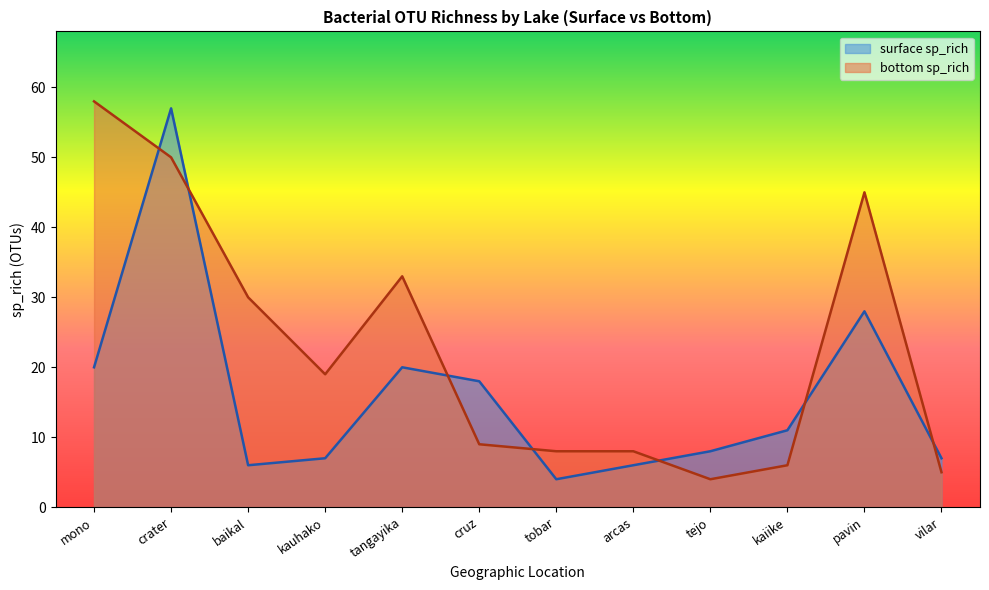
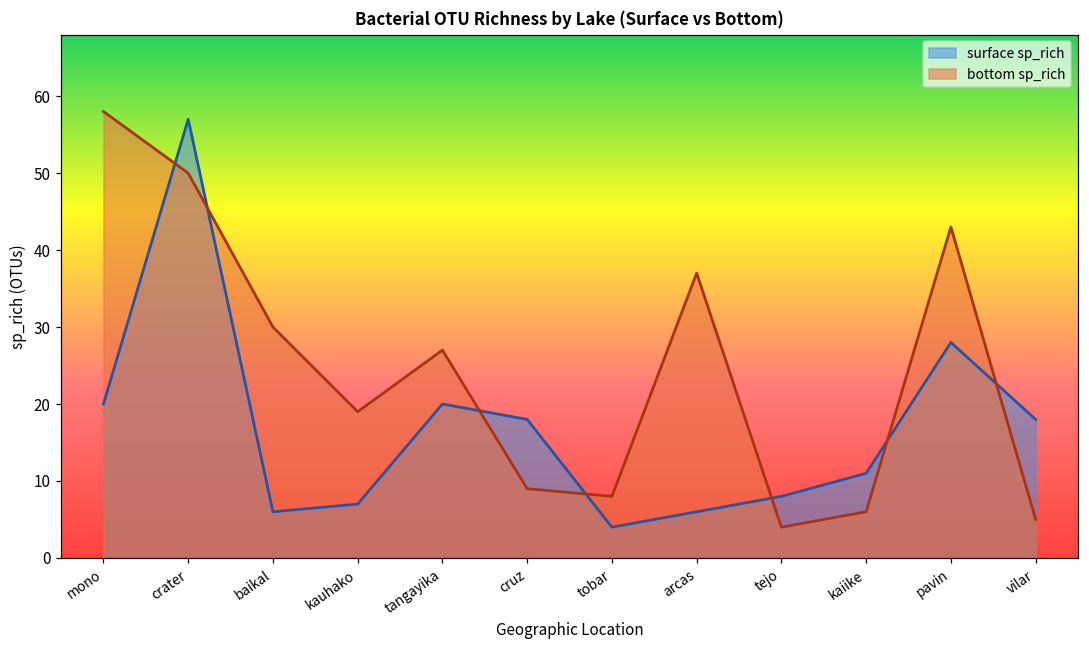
  {
    "surface sp_rich": {
      "mono": 20,
      "crater": 57,
      "baikal": 6,
      "kauhako": 7,
      "tangayika": 20,
      "cruz": 18,
      "tobar": 4,
      "arcas": 6,
      "tejo": 8,
      "kaiike": 11,
      "pavin": 28,
-     "vilar": 7
+     "vilar": 18
    },
    "bottom sp_rich": {
      "mono": 58,
      "crater": 50,
      "baikal": 30,
      "kauhako": 19,
-     "tangayika": 33,
+     "tangayika": 27,
      "cruz": 9,
      "tobar": 8,
-     "arcas": 8,
+     "arcas": 37,
      "tejo": 4,
      "kaiike": 6,
-     "pavin": 45,
+     "pavin": 43,
      "vilar": 5
    }
  }
